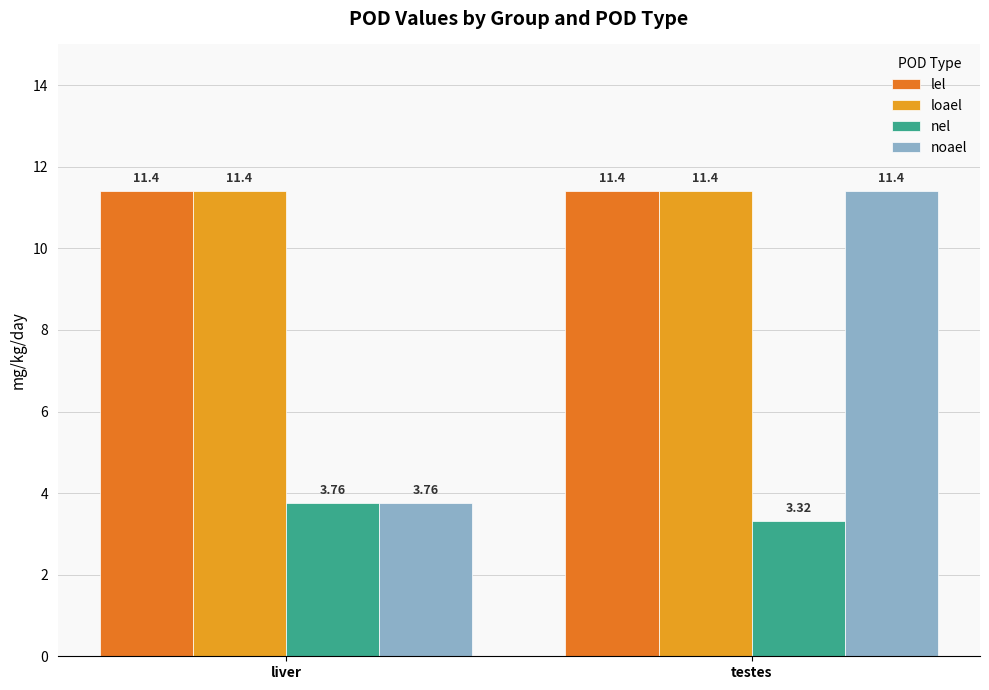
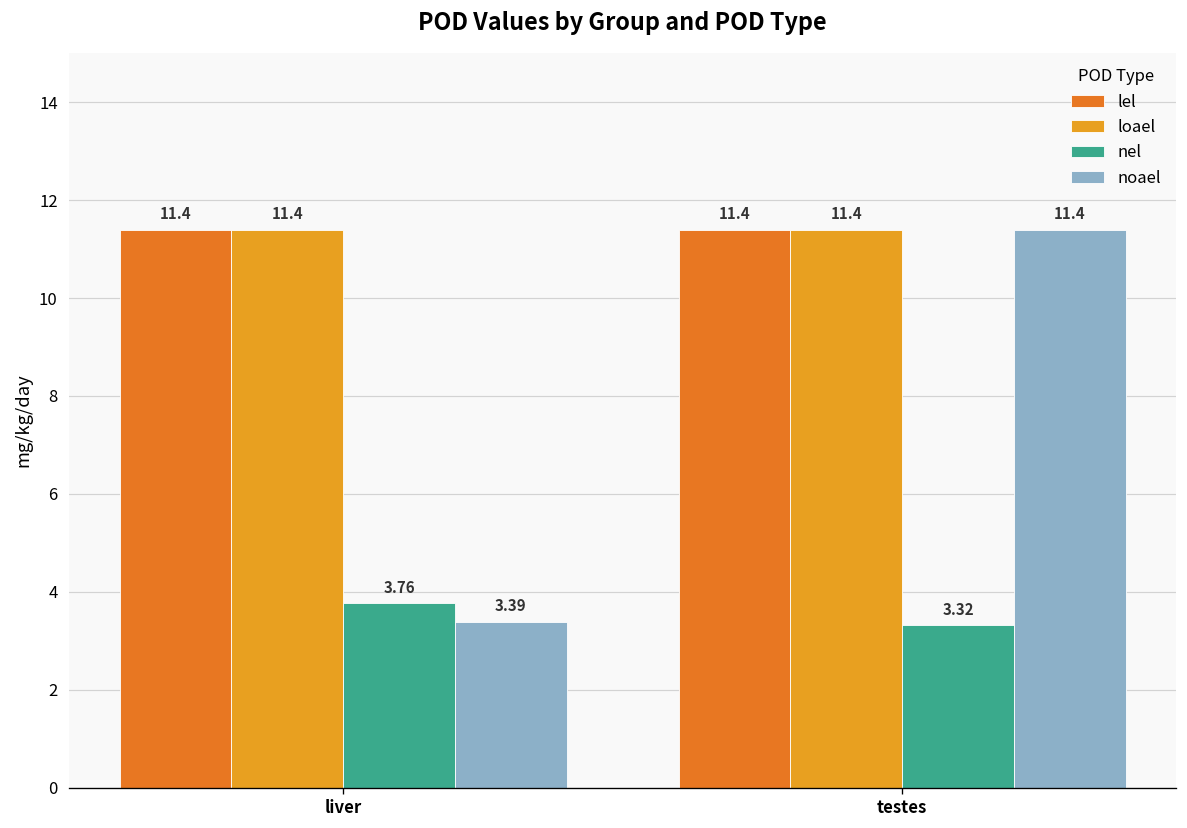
  {
    "nel": {
      "liver": 3.76,
      "testes": 3.32
    },
    "noael": {
-     "liver": 3.76,
+     "liver": 3.39,
      "testes": 11.4
    }
  }
